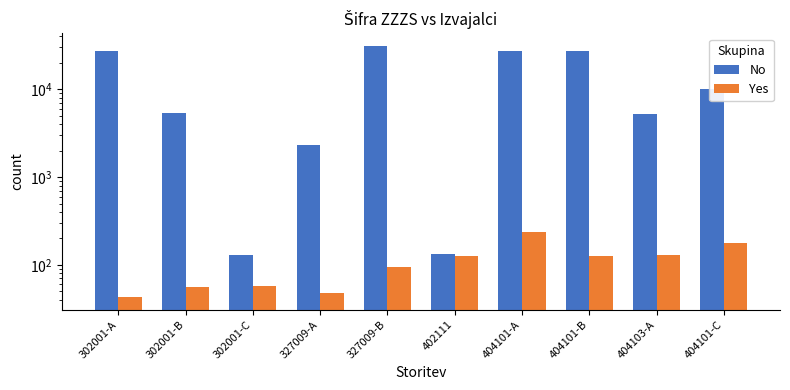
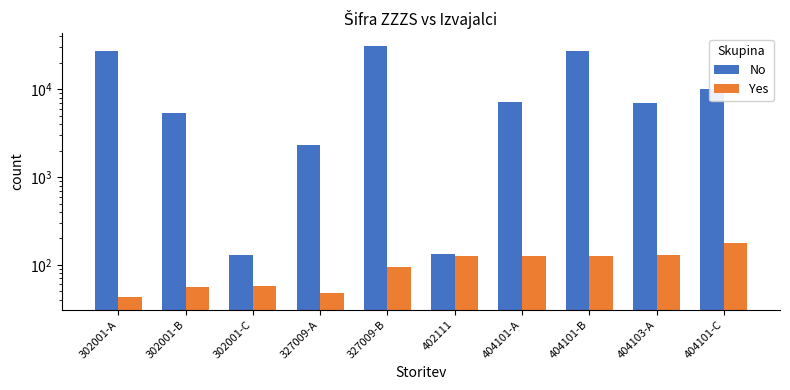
  {
    "No": {
      "302001-A": 27000,
      "302001-B": 5000,
      "302001-C": 130,
      "327009-A": 2300,
      "327009-B": 31000,
      "402111": 130,
-     "404101-A": 27000,
+     "404101-A": 7000,
      "404101-B": 27000,
-     "404103-A": 5000
+     "404103-A": 7000
    },
    "Yes": {
      "302001-A": 40,
      "302001-B": 60,
      "302001-C": 60,
      "327009-A": 50,
      "327009-B": 100,
      "402111": 130,
-     "404101-A": 240,
+     "404101-A": 130,
      "404101-B": 130,
      "404103-A": 130,
      "404101-C": 180
    }
  }
